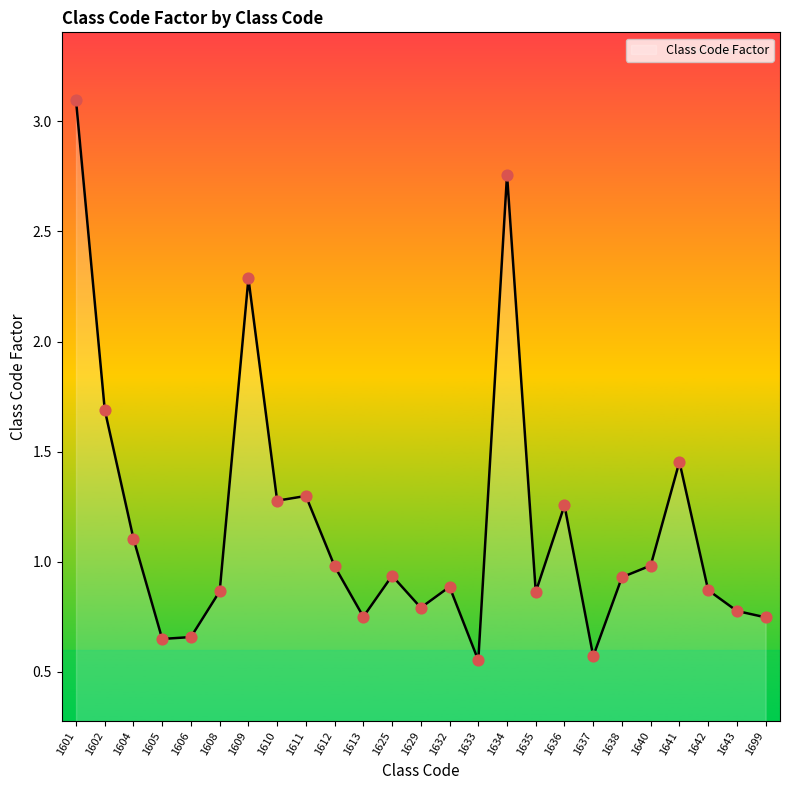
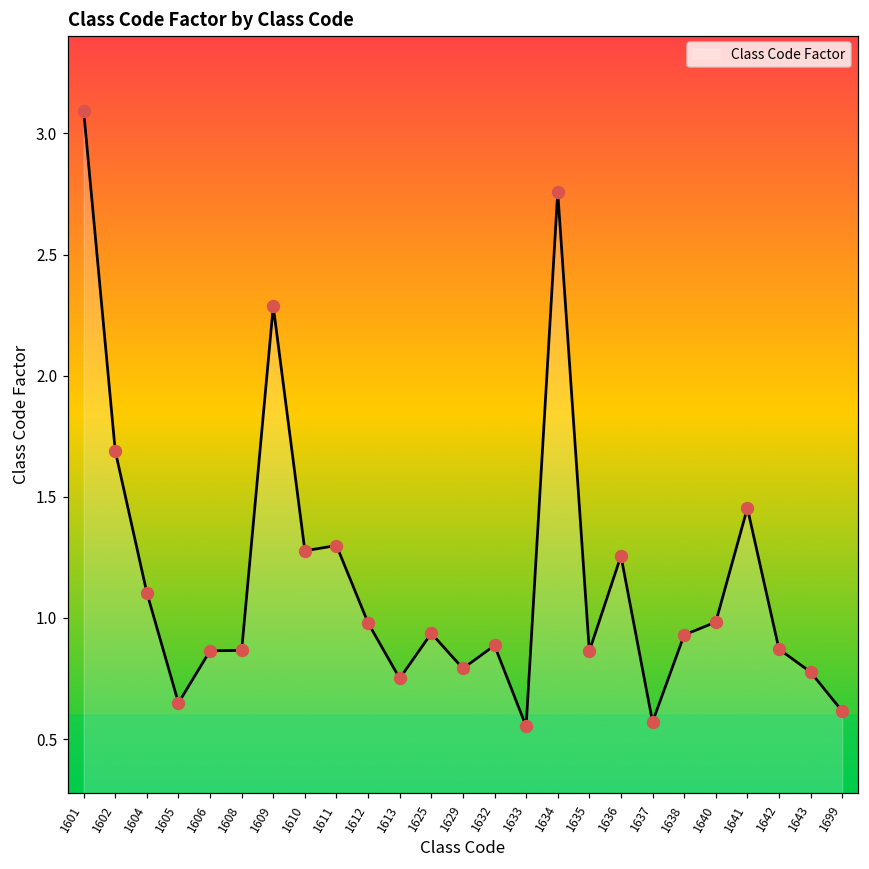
  {
    "1601": 3.09,
    "1602": 1.69,
    "1604": 1.10,
    "1605": 0.65,
-   "1606": 0.66,
+   "1606": 0.86,
    "1608": 0.87,
    "1609": 2.29,
    "1610": 1.28,
    "1611": 1.30,
    "1612": 0.98,
    "1613": 0.75,
    "1625": 0.94,
    "1629": 0.79,
    "1632": 0.89,
    "1634": 2.76,
    "1635": 0.86,
    "1636": 1.26,
    "1638": 0.93,
    "1640": 0.98,
    "1641": 1.45,
    "1642": 0.87,
    "1643": 0.78,
-   "1699": 0.75
+   "1699": 0.62
  }
